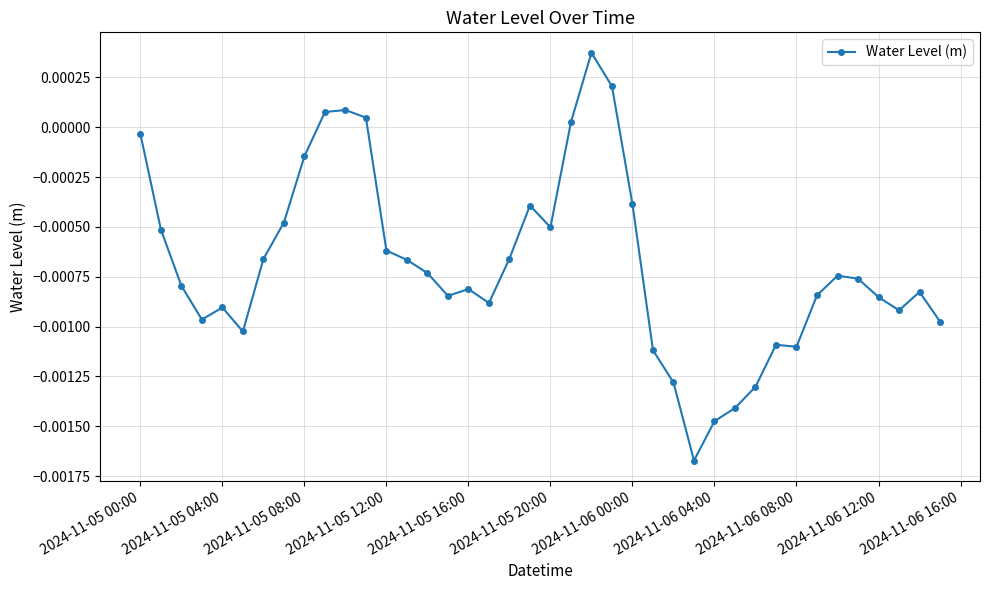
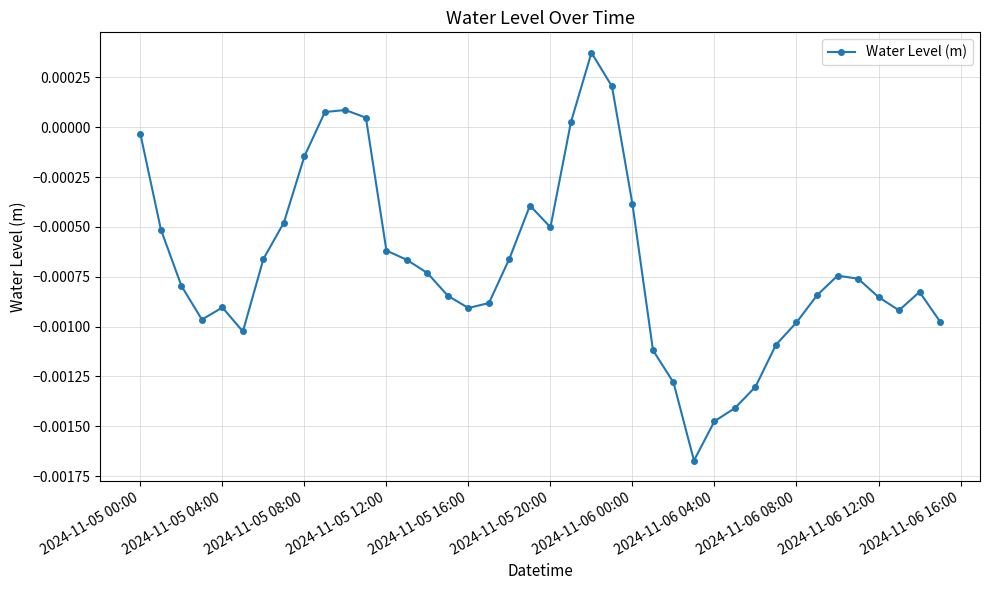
  {
    "2024-11-05 00:00": -0.00003,
    "2024-11-05 04:00": -0.00090,
    "2024-11-05 08:00": -0.00015,
    "2024-11-05 12:00": -0.00062,
-   "2024-11-05 16:00": -0.00081,
+   "2024-11-05 16:00": -0.00091,
    "2024-11-05 20:00": -0.00050,
    "2024-11-06 00:00": -0.00039,
    "2024-11-06 04:00": -0.00147,
-   "2024-11-06 08:00": -0.00110,
+   "2024-11-06 08:00": -0.00098,
    "2024-11-06 12:00": -0.00085
  }
